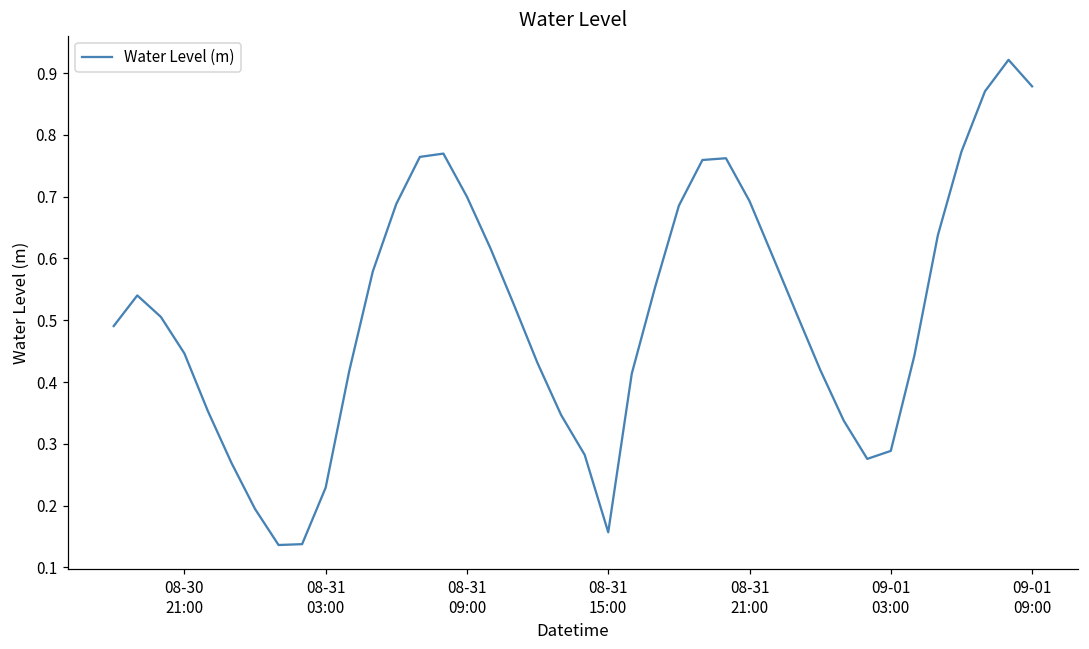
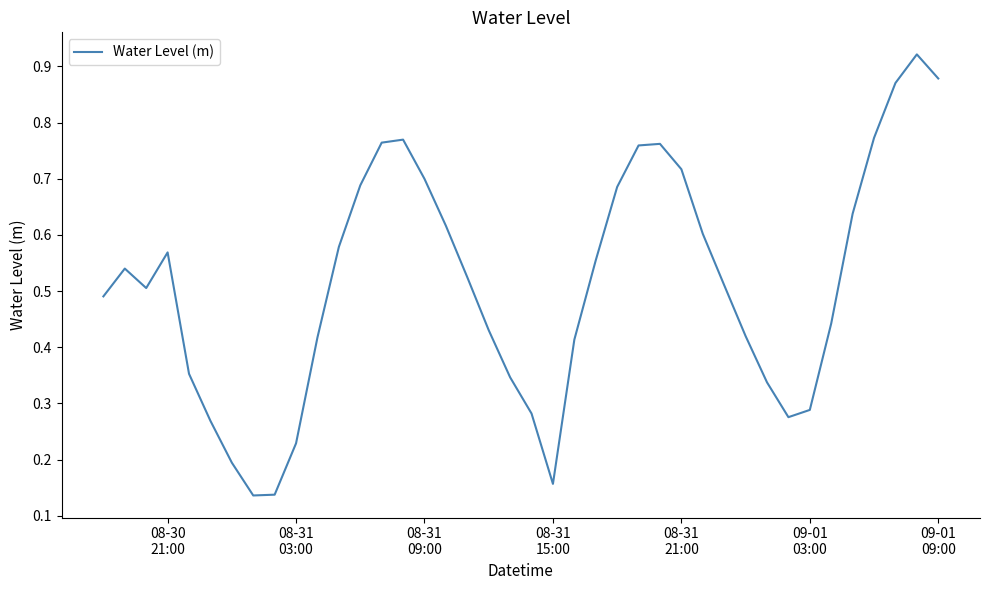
  {
-   "08-30 21:00": 0.45,
+   "08-30 21:00": 0.57,
    "08-31 03:00": 0.23,
    "08-31 09:00": 0.70,
    "08-31 15:00": 0.16,
-   "08-31 21:00": 0.69,
+   "08-31 21:00": 0.72,
    "09-01 03:00": 0.29,
    "09-01 09:00": 0.88
  }
